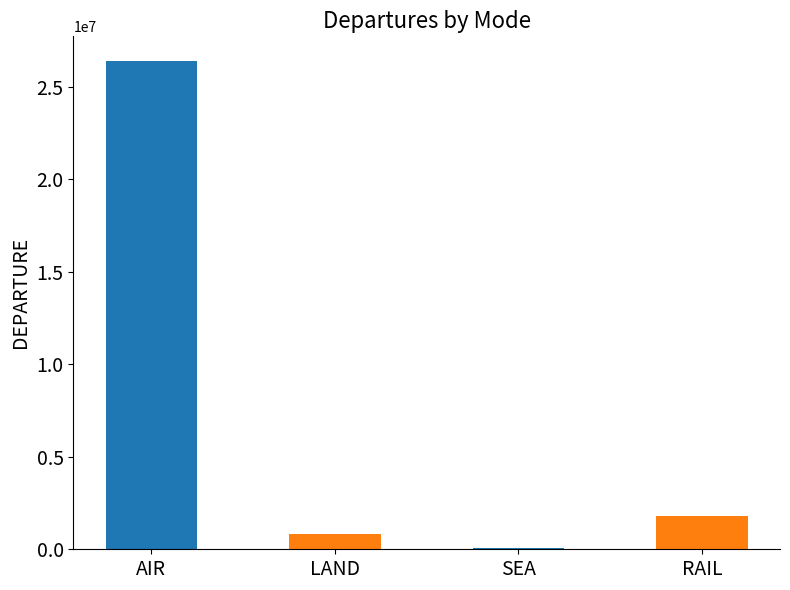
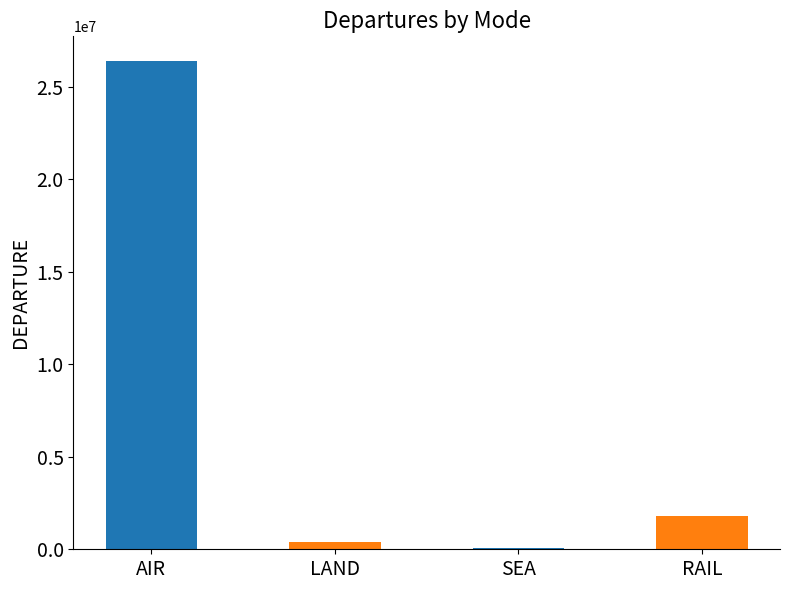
  {
    "AIR": 26400000,
-   "LAND": 900000,
+   "LAND": 400000,
    "RAIL": 1800000
  }
